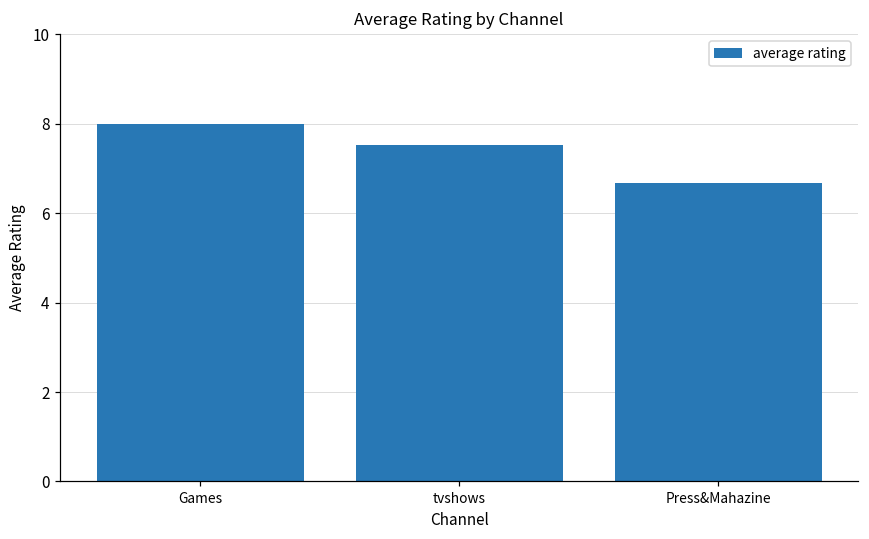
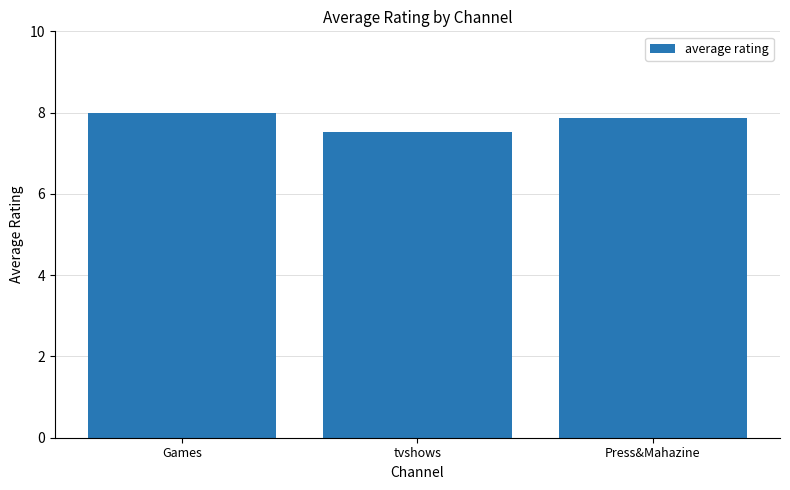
  {
    "Games": 8.0,
    "tvshows": 7.5,
-   "Press&Mahazine": 6.7
+   "Press&Mahazine": 7.9
  }
